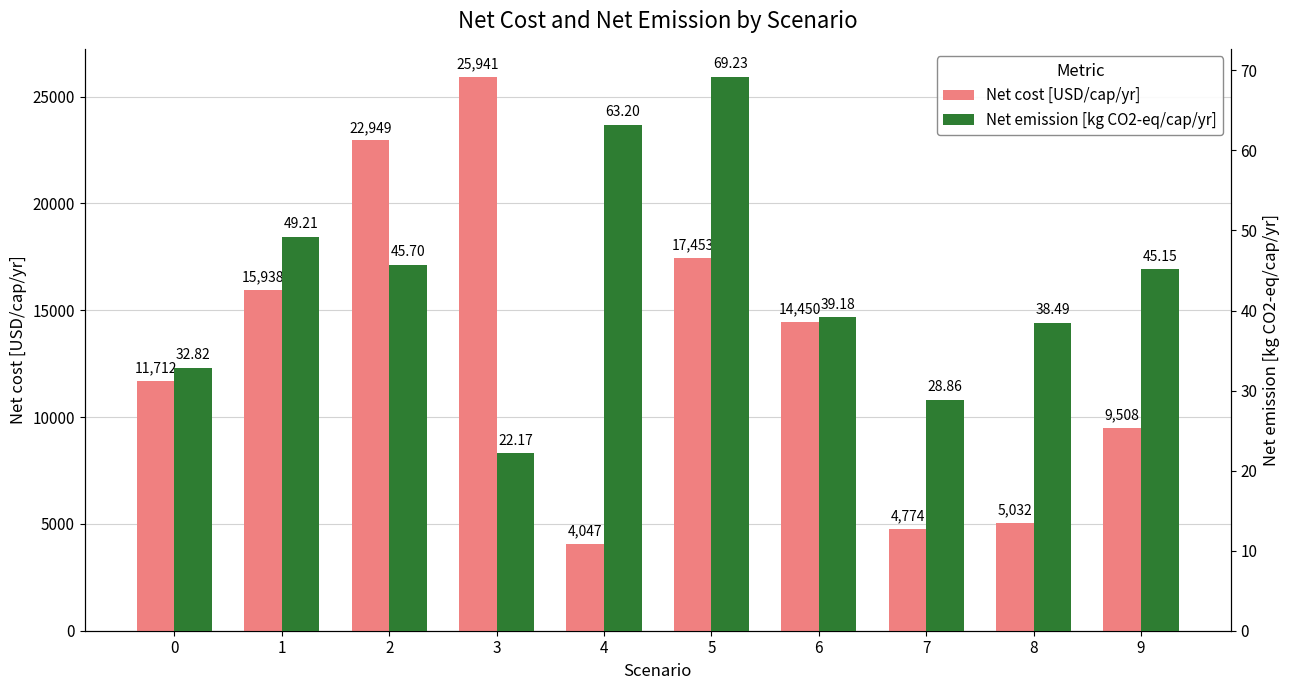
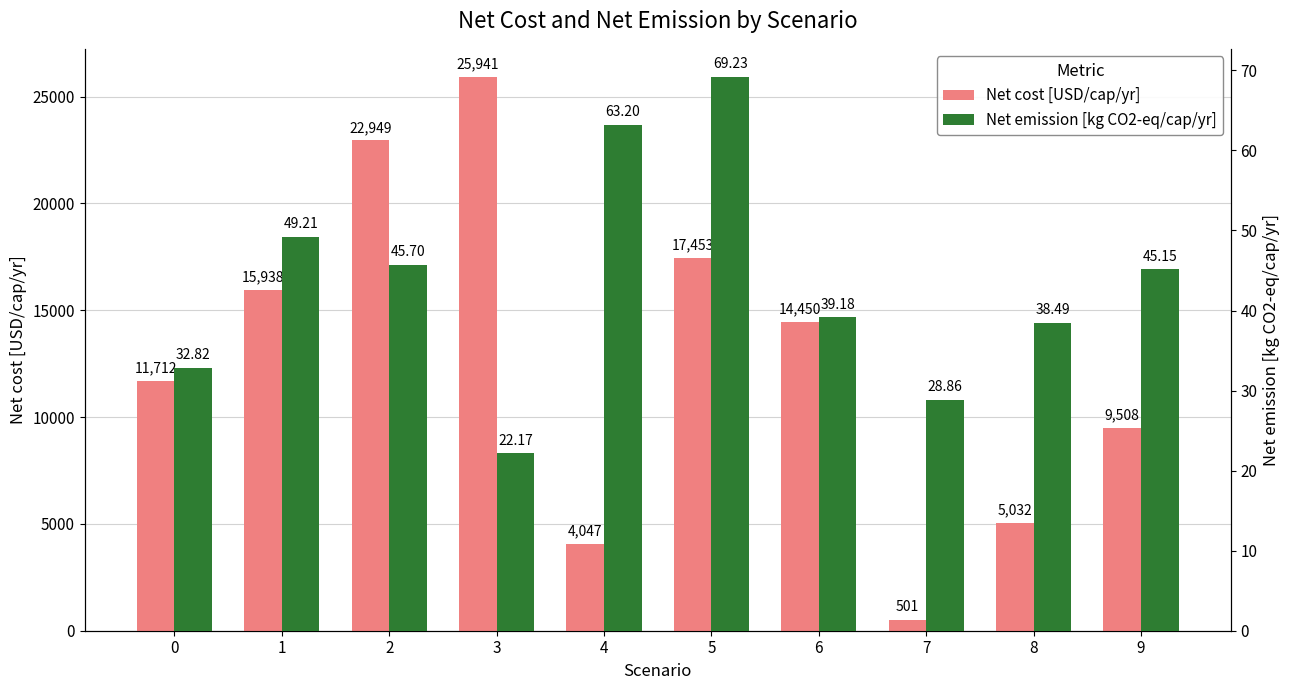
  {
    "Net cost [USD/cap/yr]": {
      "0": "11,712",
      "1": "15,938",
      "2": "22,949",
      "3": "25,941",
      "4": "4,047",
      "5": "17,453",
      "6": "14,450",
-     "7": "4,774",
+     "7": "501",
      "8": "5,032",
      "9": "9,508"
    },
    "Net emission [kg CO2-eq/cap/yr]": {
      "0": "32.82",
      "1": "49.21",
      "2": "45.70",
      "3": "22.17",
      "4": "63.20",
      "5": "69.23",
      "6": "39.18",
      "7": "28.86",
      "8": "38.49",
      "9": "45.15"
    }
  }
